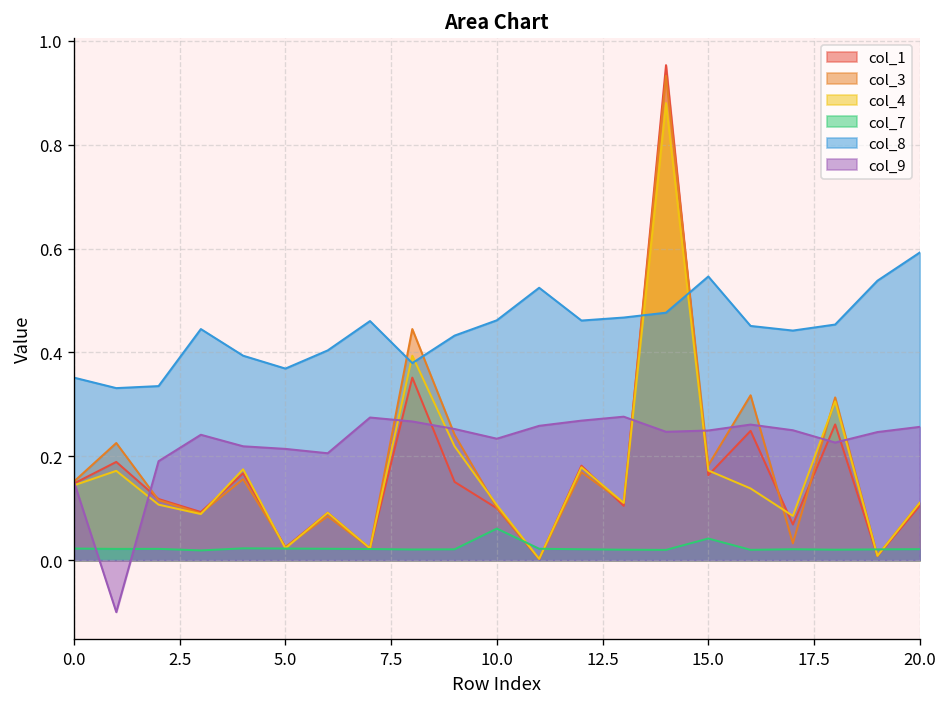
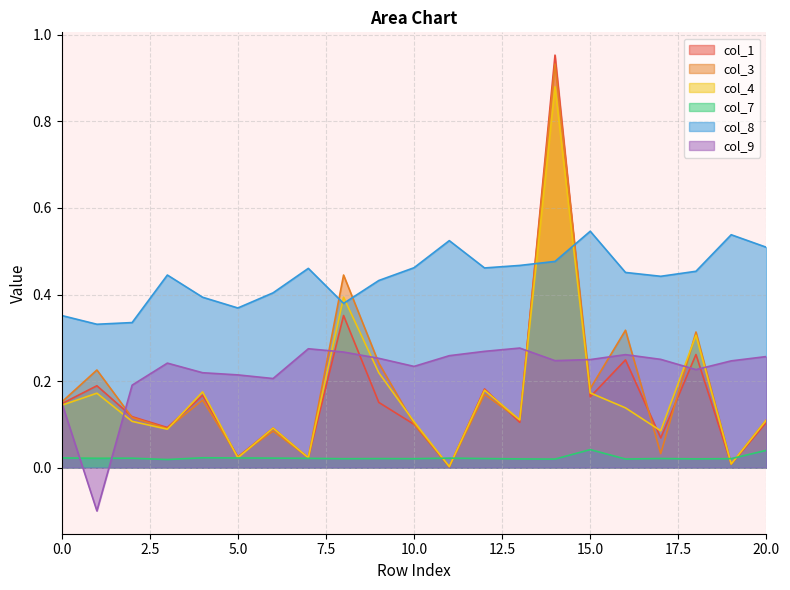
  {
    "col_7": {
      "0.0": 0.02,
-     "10.0": 0.06,
+     "10.0": 0.02,
      "15.0": 0.04,
-     "20.0": 0.02
+     "20.0": 0.04
    },
    "col_8": {
      "0.0": 0.35,
      "5.0": 0.37,
      "10.0": 0.46,
      "15.0": 0.55,
-     "20.0": 0.59
+     "20.0": 0.51
    }
  }
